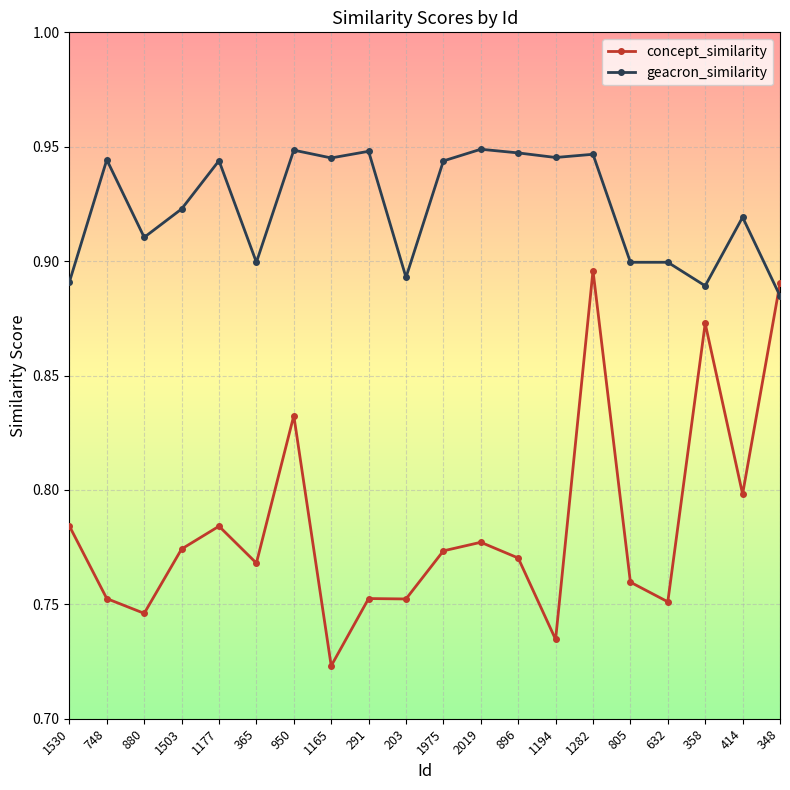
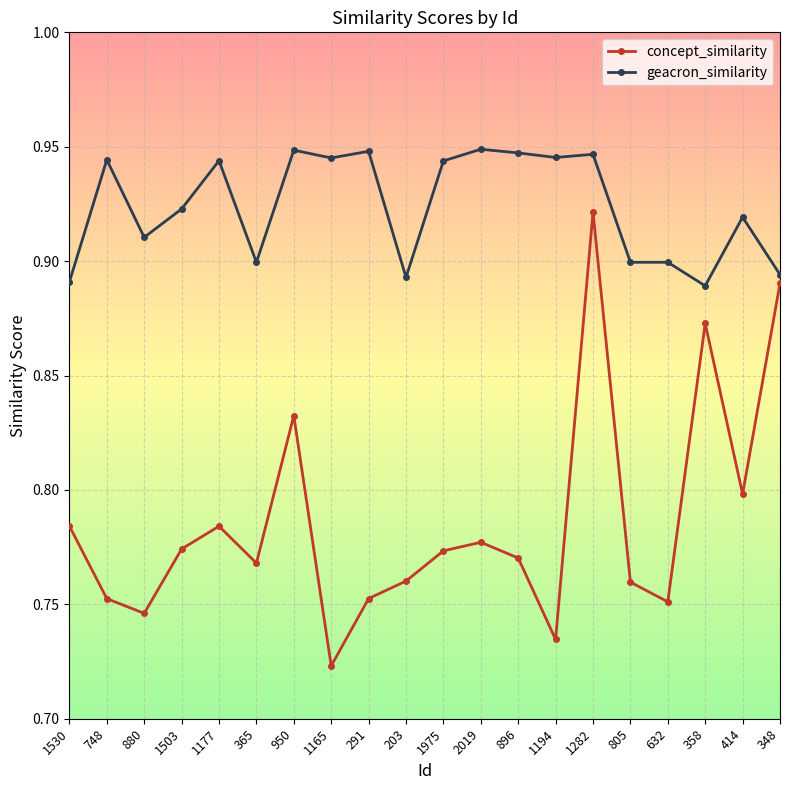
  {
    "concept_similarity": {
      "1530": 0.784,
      "748": 0.753,
      "880": 0.746,
      "1503": 0.774,
      "1177": 0.784,
      "365": 0.768,
      "950": 0.832,
      "1165": 0.723,
      "291": 0.753,
-     "203": 0.752,
+     "203": 0.760,
      "1975": 0.773,
      "2019": 0.777,
      "896": 0.770,
      "1194": 0.735,
-     "1282": 0.896,
+     "1282": 0.921,
      "805": 0.760,
      "632": 0.751,
      "358": 0.873,
      "414": 0.798,
      "348": 0.890
    },
    "geacron_similarity": {
      "1530": 0.891,
      "748": 0.944,
      "880": 0.910,
      "1503": 0.923,
      "1177": 0.944,
      "365": 0.900,
      "950": 0.949,
      "1165": 0.945,
      "291": 0.948,
      "203": 0.893,
      "1975": 0.944,
      "2019": 0.949,
      "896": 0.947,
      "1194": 0.945,
      "1282": 0.947,
      "805": 0.900,
      "632": 0.900,
      "358": 0.889,
      "414": 0.919,
-     "348": 0.885
+     "348": 0.894
    }
  }
